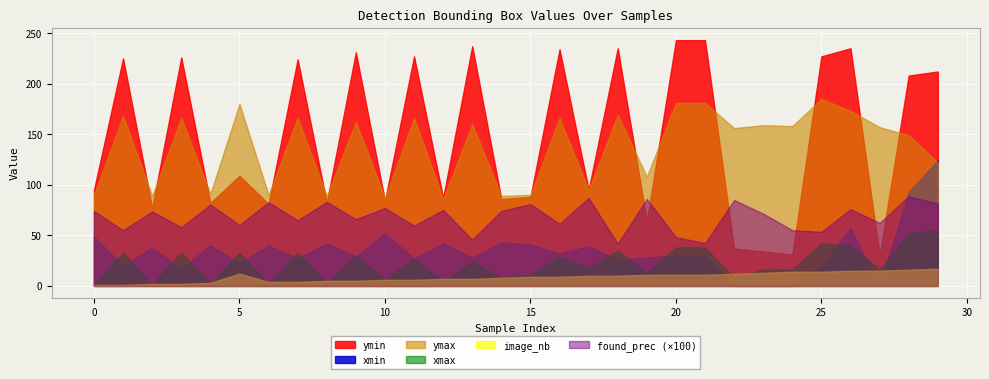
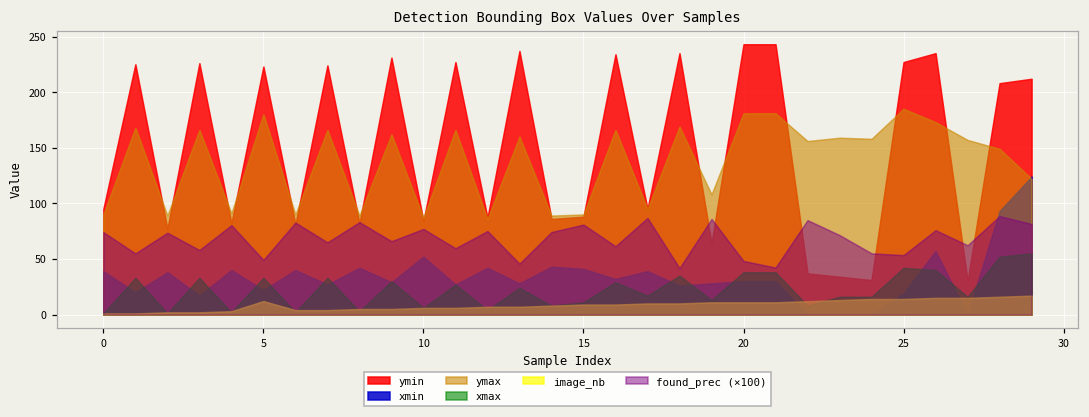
  {
    "ymin": {
      "0": 95,
-     "5": 109,
+     "5": 223,
      "10": 84,
      "20": 243,
      "25": 227
    },
    "xmin": {
-     "0": 49,
+     "0": 39,
      "5": 22,
      "10": 52,
      "15": 41,
      "20": 30,
      "25": 19
    },
    "ymax": {
      "0": 90,
      "5": 180,
      "10": 87,
      "20": 181,
      "25": 185
    },
    "xmax": {
      "5": 33,
      "20": 38,
      "25": 42
    },
    "image_nb": {
      "5": 12,
      "20": 11,
      "25": 14
    },
    "found_prec (×100)": {
      "0": 74,
-     "5": 60,
+     "5": 49,
      "10": 77,
      "15": 81,
      "20": 48,
      "25": 53
    }
  }
